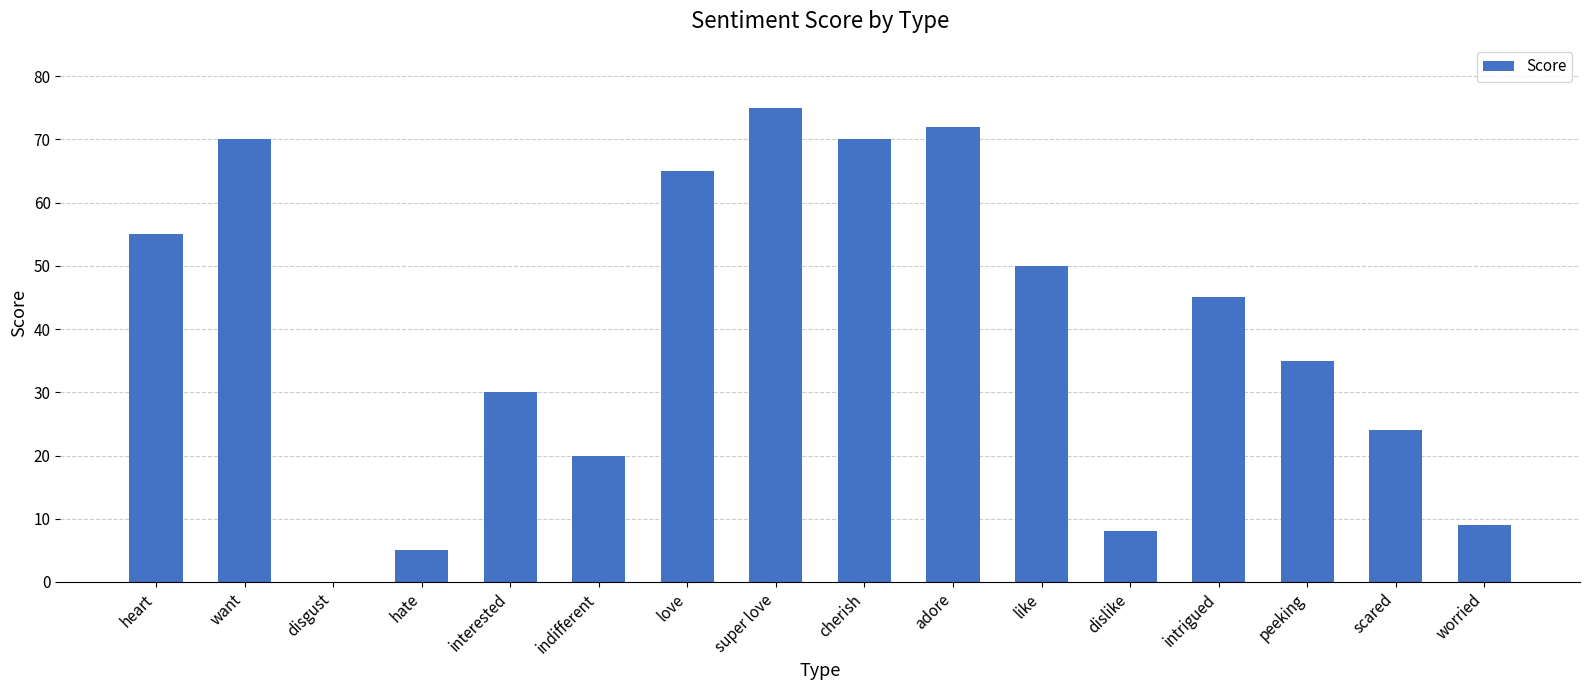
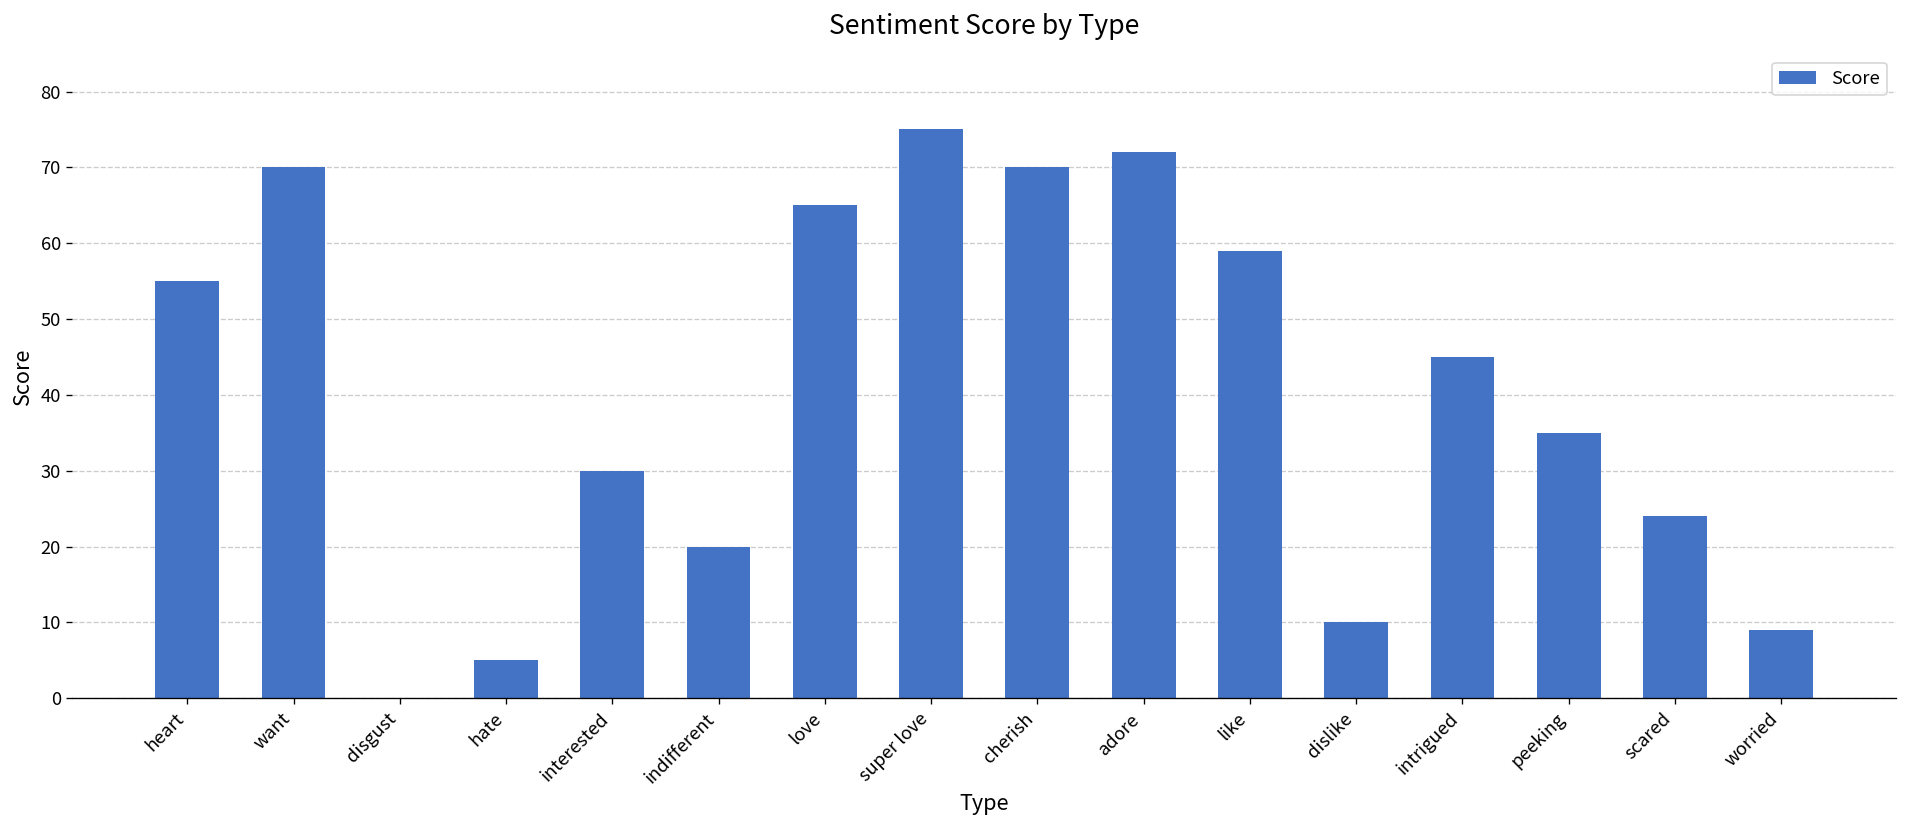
  {
    "heart": 55,
    "want": 70,
    "disgust": 0,
    "hate": 5,
    "interested": 30,
    "indifferent": 20,
    "love": 65,
    "super love": 75,
    "cherish": 70,
    "adore": 72,
-   "like": 50,
-   "dislike": 8,
+   "like": 59,
+   "dislike": 10,
    "intrigued": 45,
    "peeking": 35,
    "scared": 24,
    "worried": 9
  }
